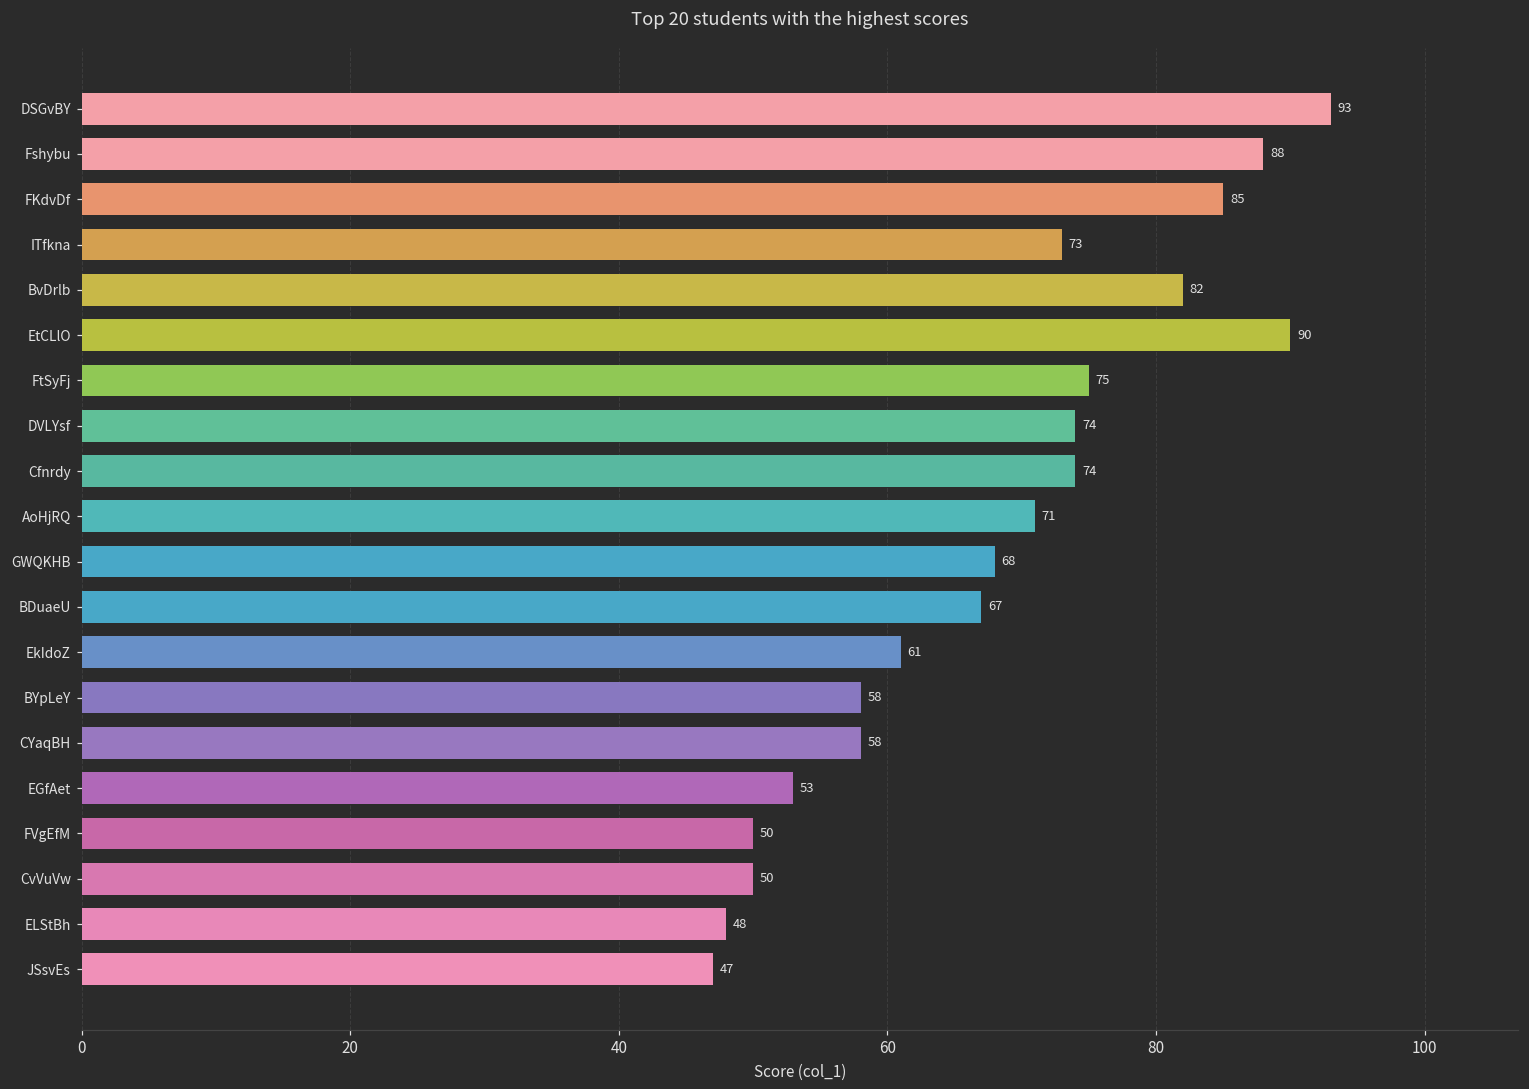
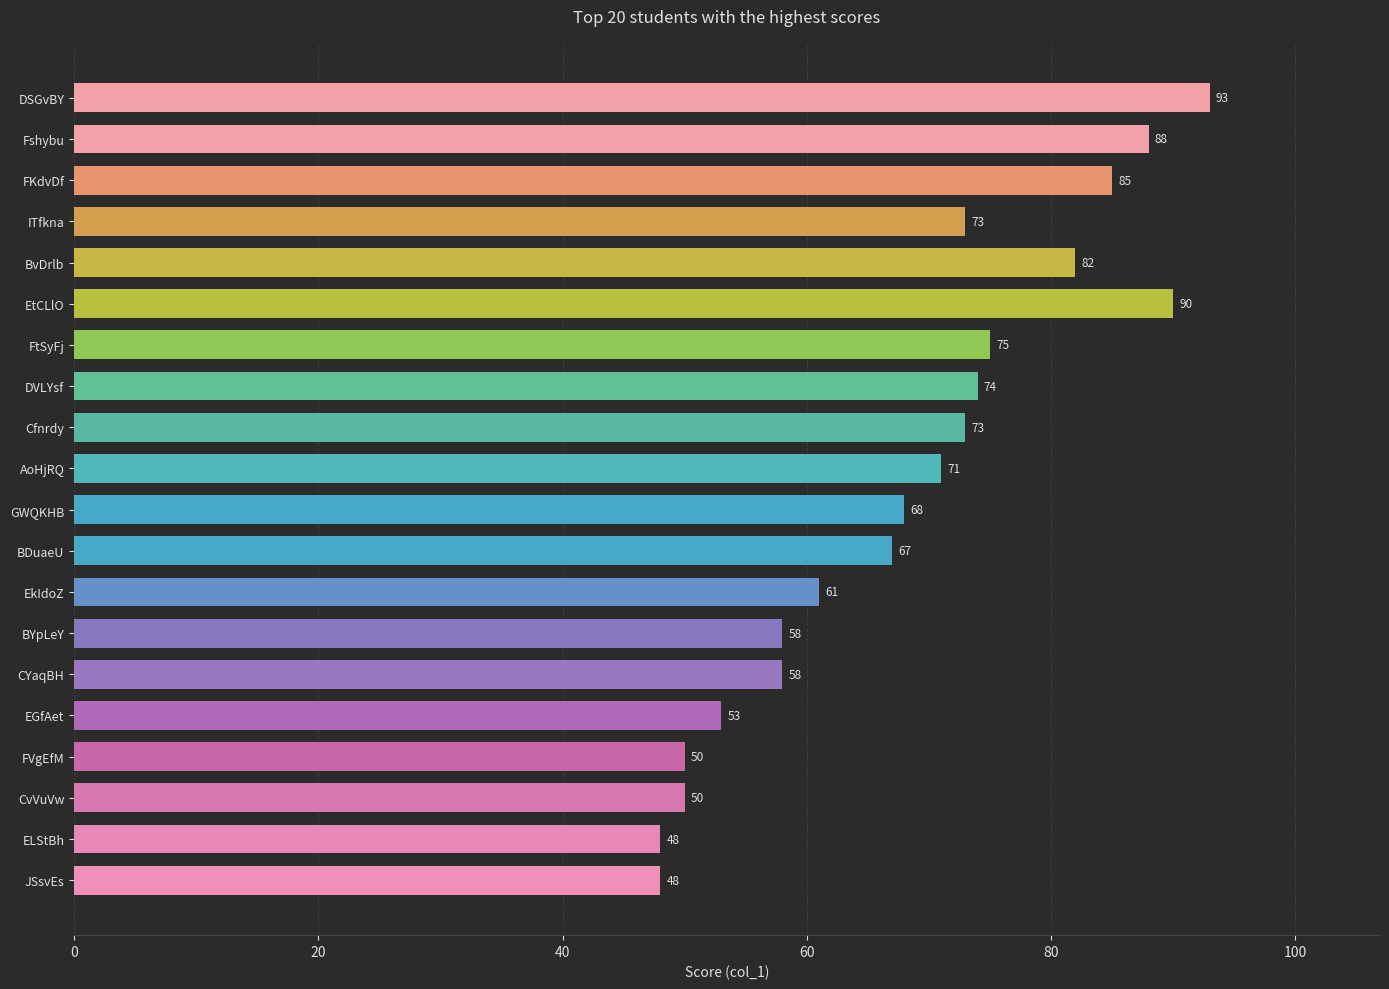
  {
    "DSGvBY": 93,
    "Fshybu": 88,
    "FKdvDf": 85,
    "ITfkna": 73,
    "BvDrlb": 82,
    "EtCLlO": 90,
    "FtSyFj": 75,
    "DVLYsf": 74,
-   "Cfnrdy": 74,
+   "Cfnrdy": 73,
    "AoHjRQ": 71,
    "GWQKHB": 68,
    "BDuaeU": 67,
    "EkIdoZ": 61,
    "BYpLeY": 58,
    "CYaqBH": 58,
    "EGfAet": 53,
    "FVgEfM": 50,
    "CvVuVw": 50,
    "ELStBh": 48,
-   "JSsvEs": 47
+   "JSsvEs": 48
  }
